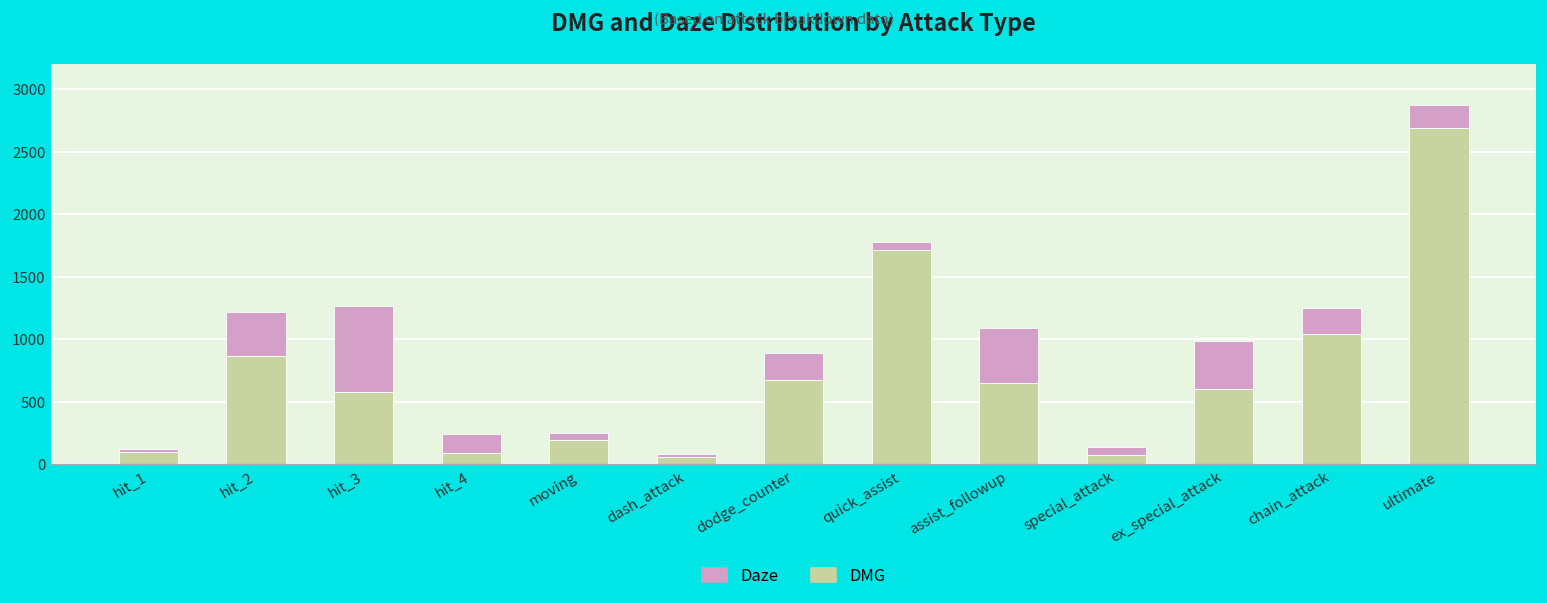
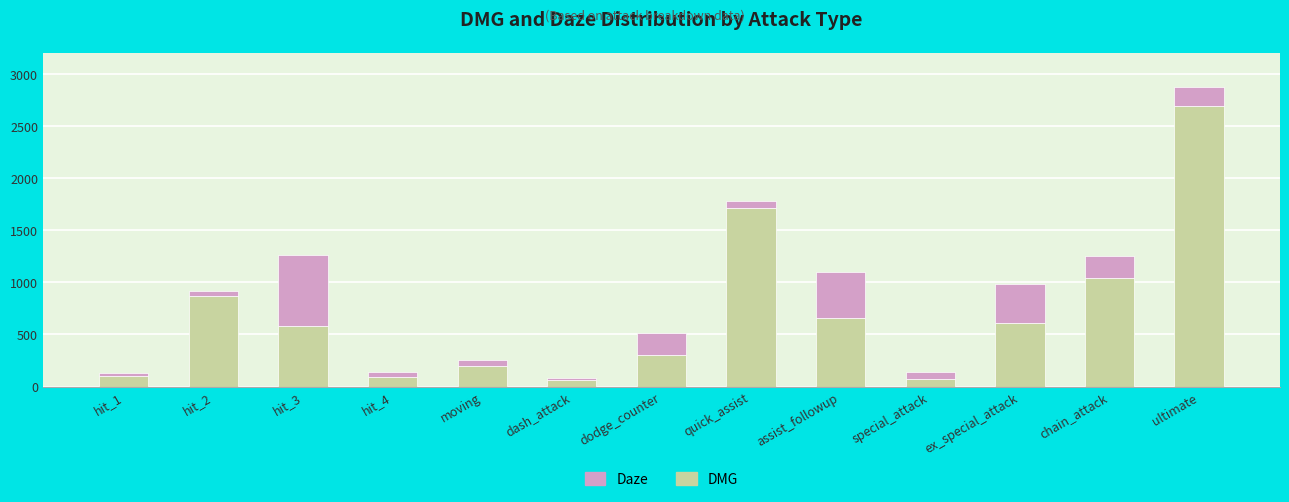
  {
    "DMG": {
      "hit_1": 100,
      "hit_2": 870,
      "hit_3": 580,
      "hit_4": 90,
      "moving": 200,
      "dash_attack": 60,
-     "dodge_counter": 680,
+     "dodge_counter": 300,
      "quick_assist": 1710,
      "assist_followup": 650,
      "special_attack": 80,
      "ex_special_attack": 610,
      "chain_attack": 1040,
      "ultimate": 2690
    },
    "Daze": {
      "hit_1": 30,
-     "hit_2": 350,
+     "hit_2": 50,
      "hit_3": 690,
-     "hit_4": 150,
+     "hit_4": 50,
      "moving": 60,
      "dodge_counter": 210,
      "quick_assist": 60,
      "assist_followup": 440,
      "special_attack": 60,
      "ex_special_attack": 380,
      "chain_attack": 220,
      "ultimate": 190
    }
  }
